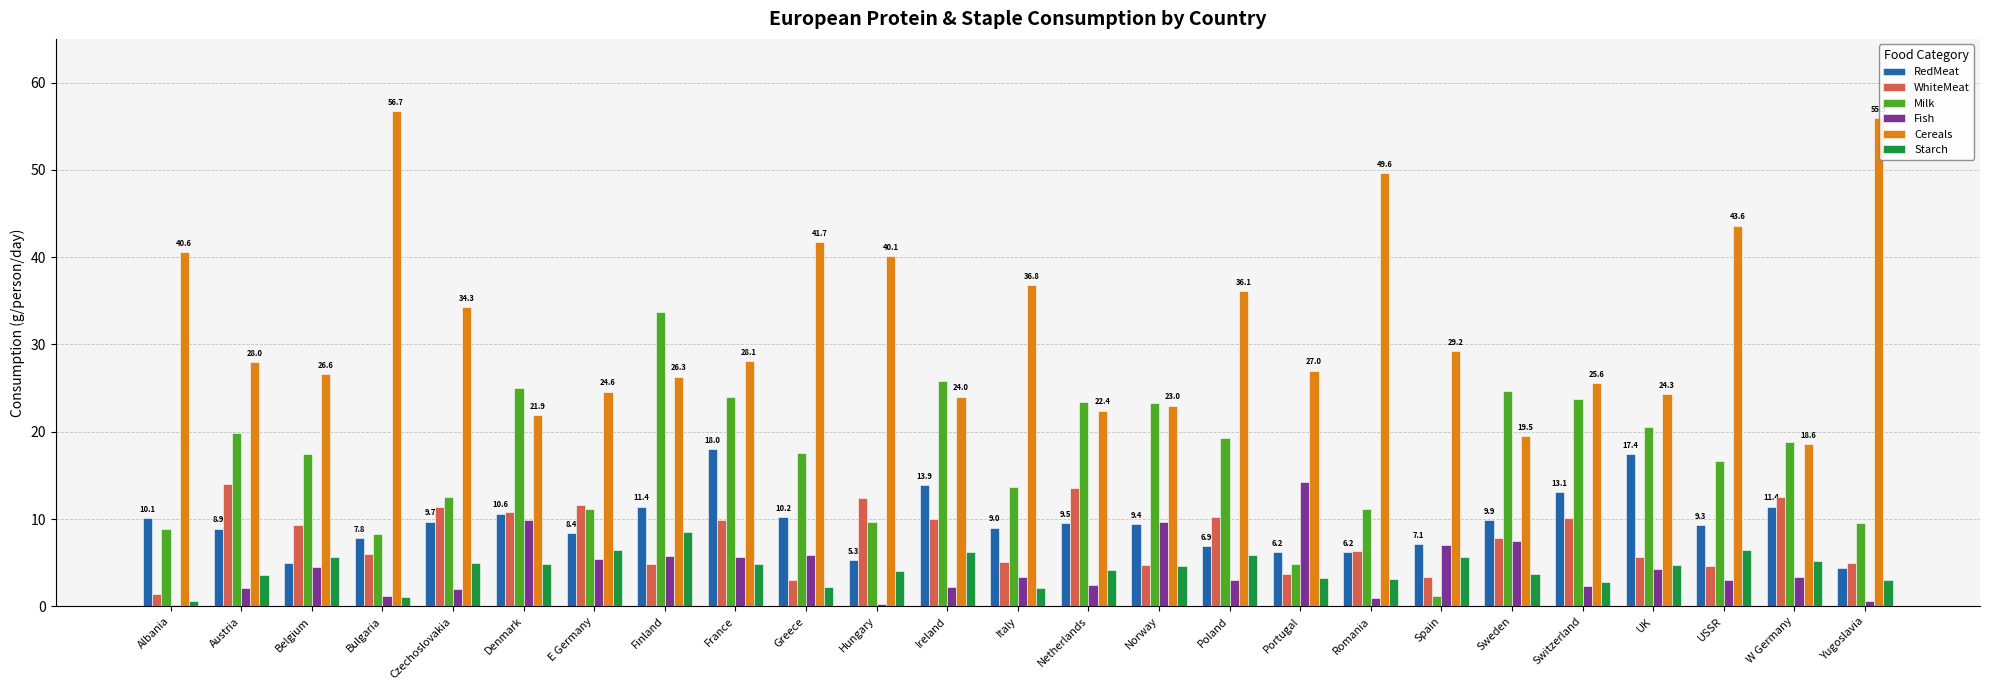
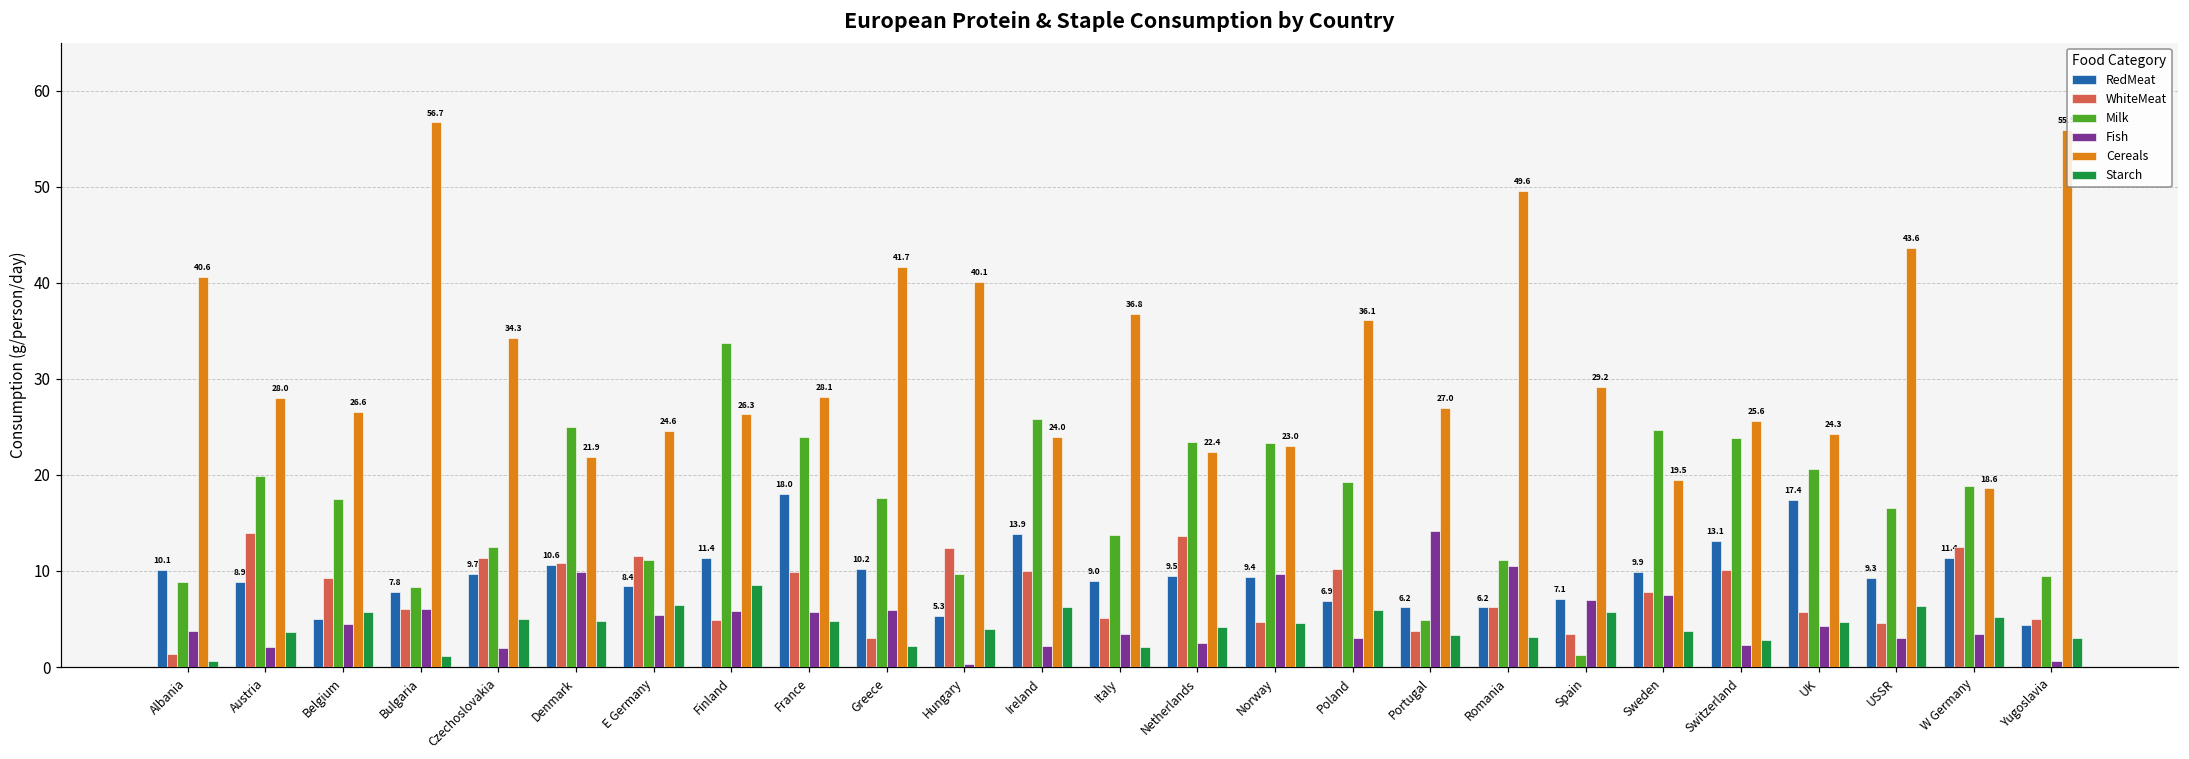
  {
    "RedMeat": {
      "Albania": 10.1,
      "Austria": 8.9,
      "Bulgaria": 7.8,
      "Czechoslovakia": 9.7,
      "Denmark": 10.6,
      "E Germany": 8.4,
      "Finland": 11.4,
      "France": 18.0,
      "Greece": 10.2,
      "Hungary": 5.3,
      "Ireland": 13.9,
      "Italy": 9.0,
      "Netherlands": 9.5,
      "Norway": 9.4,
      "Poland": 6.9,
      "Portugal": 6.2,
      "Romania": 6.2,
      "Spain": 7.1,
      "Sweden": 9.9,
      "Switzerland": 13.1,
      "UK": 17.4,
      "USSR": 9.3,
      "W Germany": 11.4
    },
    "WhiteMeat": {
      "Albania": 1,
      "Austria": 14,
      "Belgium": 9,
      "Bulgaria": 6,
      "E Germany": 12,
      "Finland": 5,
      "France": 10,
      "Greece": 3,
      "Hungary": 12,
      "Ireland": 10,
      "Italy": 5,
      "Netherlands": 14,
      "Norway": 5,
      "Poland": 10,
      "Portugal": 4,
      "Romania": 6,
      "Spain": 3,
      "Sweden": 8,
      "Switzerland": 10,
      "UK": 6,
      "USSR": 5,
      "Yugoslavia": 5
    },
    "Milk": {
      "Albania": 9,
      "Austria": 20,
      "Belgium": 18,
      "Bulgaria": 8,
      "Czechoslovakia": 13,
      "Denmark": 25,
      "E Germany": 11,
      "Finland": 34,
      "France": 24,
      "Greece": 18,
      "Hungary": 10,
      "Ireland": 26,
      "Italy": 14,
      "Netherlands": 23,
      "Norway": 23,
      "Poland": 19,
      "Portugal": 5,
      "Romania": 11,
      "Spain": 1,
      "Sweden": 25,
      "Switzerland": 24,
      "UK": 21,
      "USSR": 17,
      "W Germany": 19,
      "Yugoslavia": 10
    },
    "Fish": {
-     "Albania": 0,
+     "Albania": 4,
      "Austria": 2,
      "Belgium": 5,
-     "Bulgaria": 1,
+     "Bulgaria": 6,
      "Czechoslovakia": 2,
      "Denmark": 10,
      "E Germany": 5,
      "Finland": 6,
      "France": 6,
      "Greece": 6,
      "Hungary": 0,
      "Ireland": 2,
      "Italy": 3,
      "Netherlands": 3,
      "Norway": 10,
      "Poland": 3,
      "Portugal": 14,
-     "Romania": 1,
+     "Romania": 11,
      "Spain": 7,
      "Sweden": 8,
      "Switzerland": 2,
      "UK": 4,
      "USSR": 3,
      "W Germany": 3,
      "Yugoslavia": 1
    },
    "Cereals": {
      "Albania": 40.6,
      "Austria": 28.0,
      "Belgium": 26.6,
      "Bulgaria": 56.7,
      "Czechoslovakia": 34.3,
      "Denmark": 21.9,
      "E Germany": 24.6,
      "Finland": 26.3,
      "France": 28.1,
      "Greece": 41.7,
      "Hungary": 40.1,
      "Ireland": 24.0,
      "Italy": 36.8,
      "Netherlands": 22.4,
      "Norway": 23.0,
      "Poland": 36.1,
      "Portugal": 27.0,
      "Romania": 49.6,
      "Spain": 29.2,
      "Sweden": 19.5,
      "Switzerland": 25.6,
      "UK": 24.3,
      "USSR": 43.6,
      "W Germany": 18.6
    },
    "Starch": {
      "Albania": 1,
      "Austria": 4,
      "Belgium": 6,
      "Bulgaria": 1,
      "Czechoslovakia": 5,
      "Denmark": 5,
      "E Germany": 7,
      "Finland": 9,
      "France": 5,
      "Greece": 2,
      "Hungary": 4,
      "Ireland": 6,
      "Italy": 2,
      "Netherlands": 4,
      "Norway": 5,
      "Poland": 6,
      "Portugal": 3,
      "Romania": 3,
      "Spain": 6,
      "Sweden": 4,
      "Switzerland": 3,
      "UK": 5,
      "USSR": 6,
      "W Germany": 5,
      "Yugoslavia": 3
    }
  }
